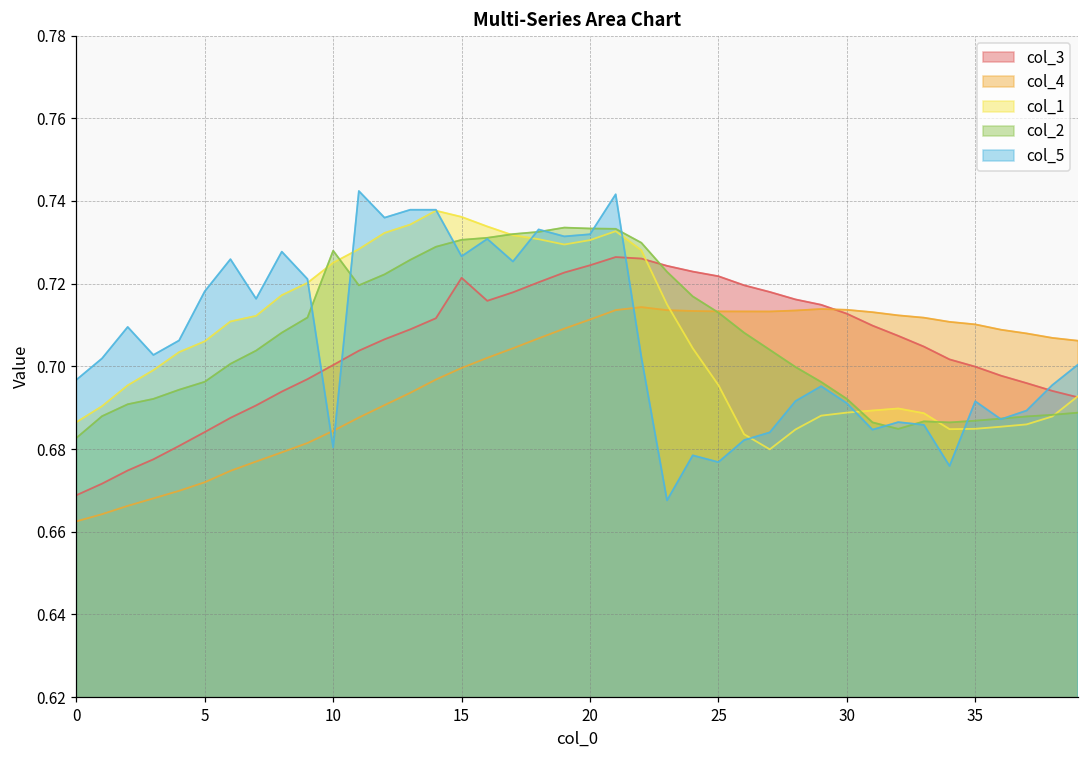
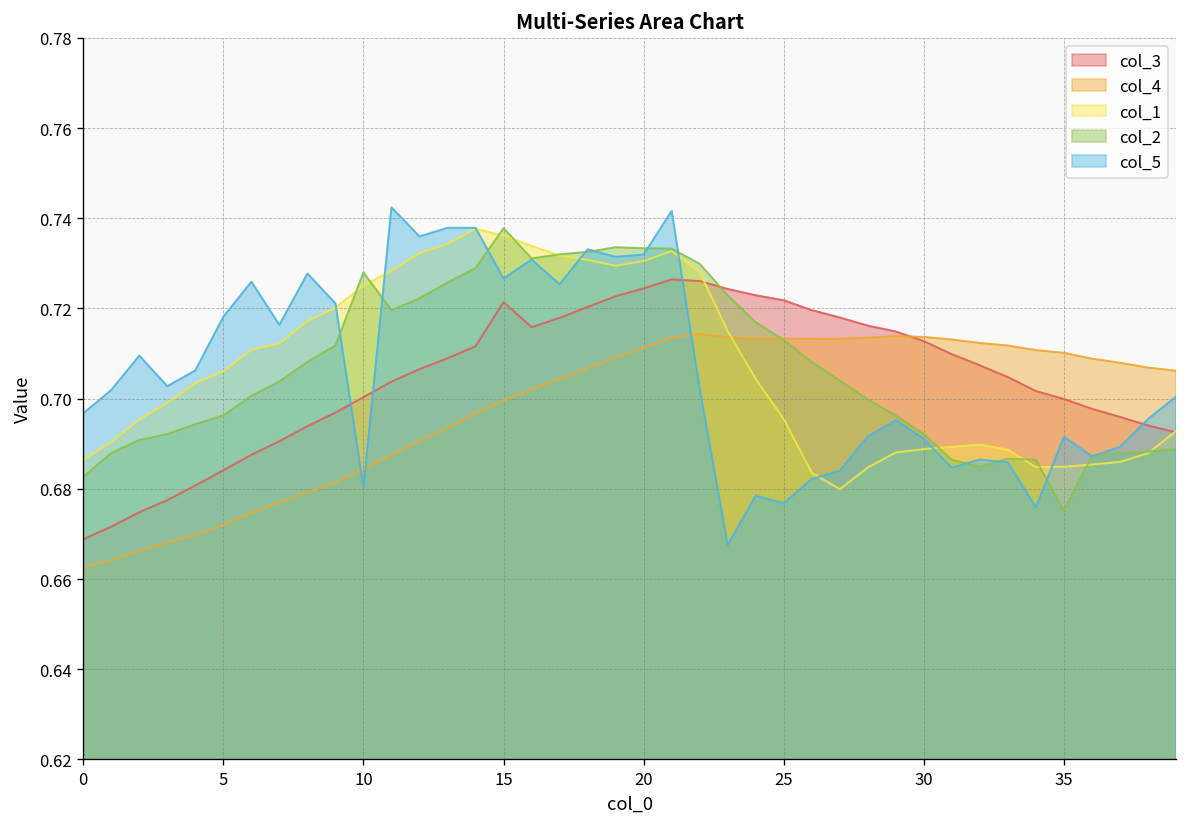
  {
    "col_3": {
      "0": 0.669,
      "5": 0.684,
      "10": 0.700,
      "15": 0.721,
      "20": 0.724,
      "25": 0.722,
      "30": 0.713,
      "35": 0.700
    },
    "col_2": {
      "0": 0.683,
      "5": 0.696,
      "10": 0.728,
-     "15": 0.731,
+     "15": 0.738,
      "20": 0.733,
      "30": 0.692,
-     "35": 0.687
+     "35": 0.675
    },
    "col_5": {
      "0": 0.697,
      "5": 0.718,
      "10": 0.680,
      "15": 0.727,
      "20": 0.732,
      "25": 0.677,
      "30": 0.691,
      "35": 0.692
    }
  }
